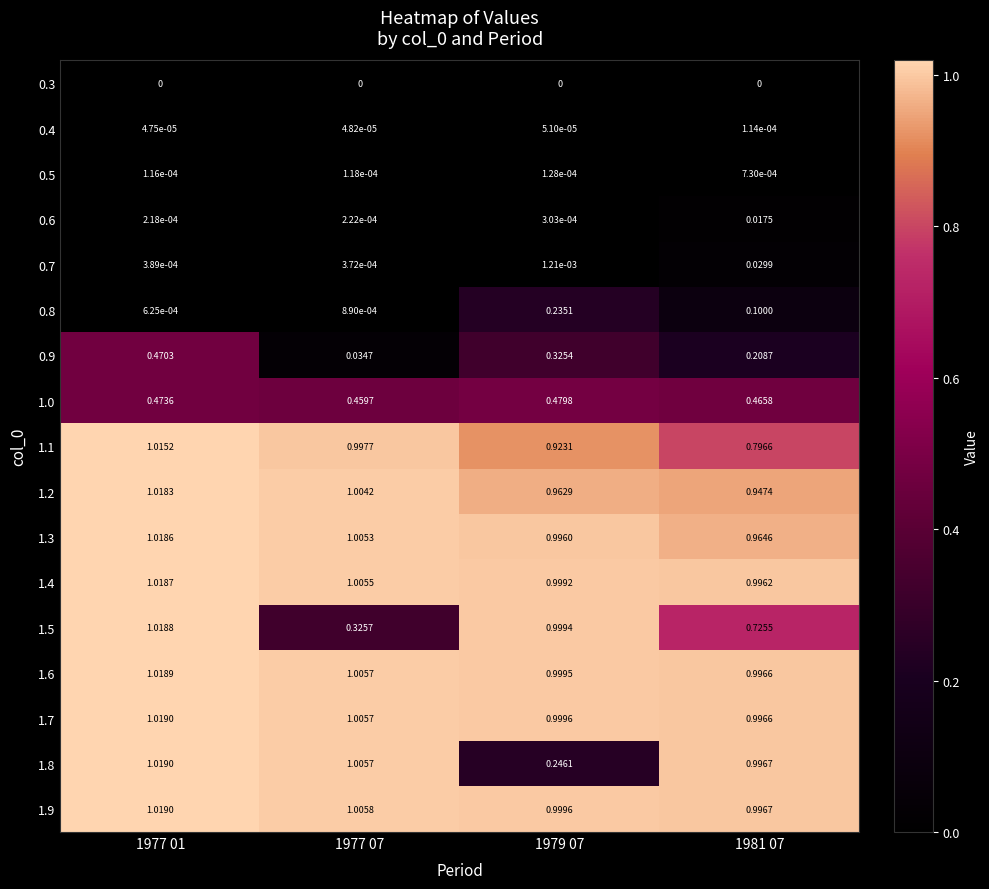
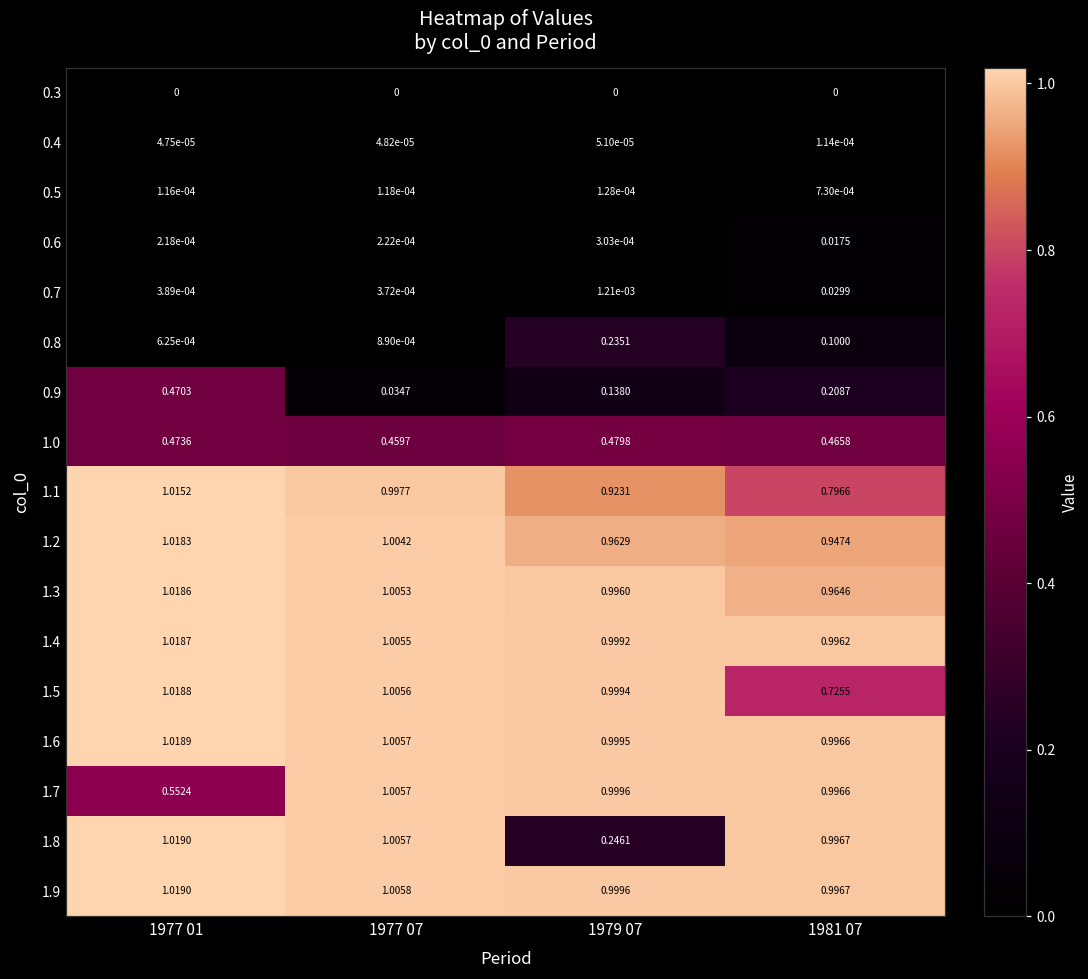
  {
    "0.3": {
      "1977 01": "0",
      "1977 07": "0",
      "1979 07": "0",
      "1981 07": "0"
    },
    "0.4": {
      "1977 01": "4.75e-05",
      "1977 07": "4.82e-05",
      "1979 07": "5.10e-05",
      "1981 07": "1.14e-04"
    },
    "0.5": {
      "1977 01": "1.16e-04",
      "1977 07": "1.18e-04",
      "1979 07": "1.28e-04",
      "1981 07": "7.30e-04"
    },
    "0.6": {
      "1977 01": "2.18e-04",
      "1977 07": "2.22e-04",
      "1979 07": "3.03e-04",
      "1981 07": "0.0175"
    },
    "0.7": {
      "1977 01": "3.89e-04",
      "1977 07": "3.72e-04",
      "1979 07": "1.21e-03",
      "1981 07": "0.0299"
    },
    "0.8": {
      "1977 01": "6.25e-04",
      "1977 07": "8.90e-04",
      "1979 07": "0.2351",
      "1981 07": "0.1000"
    },
    "0.9": {
      "1977 01": "0.4703",
      "1977 07": "0.0347",
-     "1979 07": "0.3254",
+     "1979 07": "0.1380",
      "1981 07": "0.2087"
    },
    "1.0": {
      "1977 01": "0.4736",
      "1977 07": "0.4597",
      "1979 07": "0.4798",
      "1981 07": "0.4658"
    },
    "1.1": {
      "1977 01": "1.0152",
      "1977 07": "0.9977",
      "1979 07": "0.9231",
      "1981 07": "0.7966"
    },
    "1.2": {
      "1977 01": "1.0183",
      "1977 07": "1.0042",
      "1979 07": "0.9629",
      "1981 07": "0.9474"
    },
    "1.3": {
      "1977 01": "1.0186",
      "1977 07": "1.0053",
      "1979 07": "0.9960",
      "1981 07": "0.9646"
    },
    "1.4": {
      "1977 01": "1.0187",
      "1977 07": "1.0055",
      "1979 07": "0.9992",
      "1981 07": "0.9962"
    },
    "1.5": {
      "1977 01": "1.0188",
-     "1977 07": "0.3257",
+     "1977 07": "1.0056",
      "1979 07": "0.9994",
      "1981 07": "0.7255"
    },
    "1.6": {
      "1977 01": "1.0189",
      "1977 07": "1.0057",
      "1979 07": "0.9995",
      "1981 07": "0.9966"
    },
    "1.7": {
-     "1977 01": "1.0190",
+     "1977 01": "0.5524",
      "1977 07": "1.0057",
      "1979 07": "0.9996",
      "1981 07": "0.9966"
    },
    "1.8": {
      "1977 01": "1.0190",
      "1977 07": "1.0057",
      "1979 07": "0.2461",
      "1981 07": "0.9967"
    },
    "1.9": {
      "1977 01": "1.0190",
      "1977 07": "1.0058",
      "1979 07": "0.9996",
      "1981 07": "0.9967"
    }
  }
